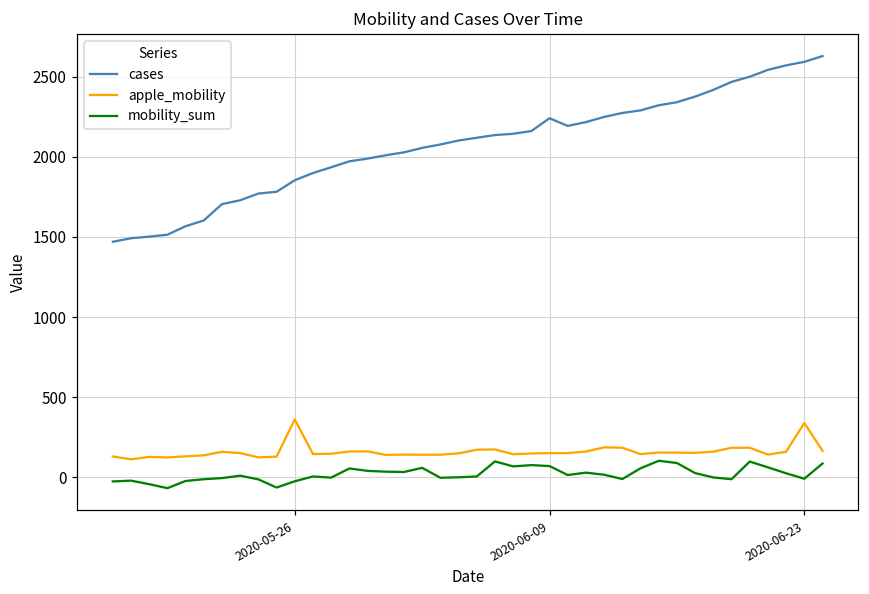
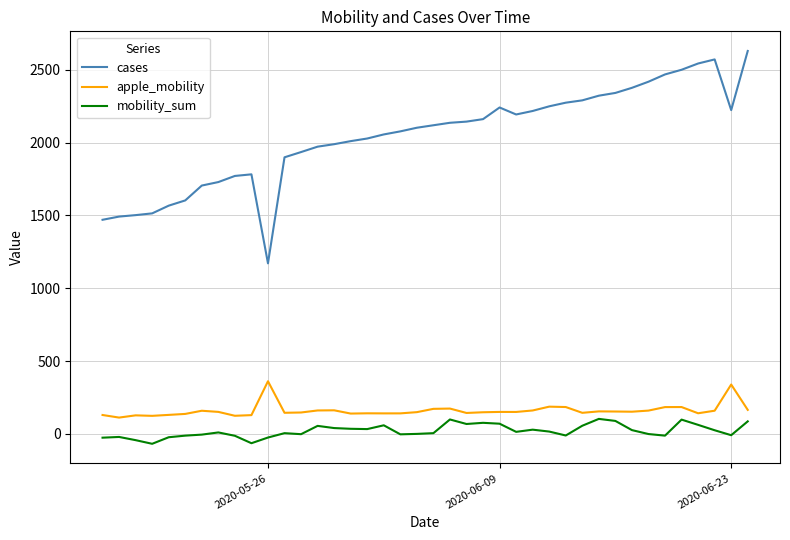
  {
    "cases": {
-     "2020-05-26": 1850,
+     "2020-05-26": 1170,
      "2020-06-09": 2240,
-     "2020-06-23": 2590
+     "2020-06-23": 2220
    },
    "apple_mobility": {
      "2020-05-26": 360,
      "2020-06-09": 150,
      "2020-06-23": 340
    },
    "mobility_sum": {
      "2020-05-26": -30,
      "2020-06-09": 70,
      "2020-06-23": -10
    }
  }
